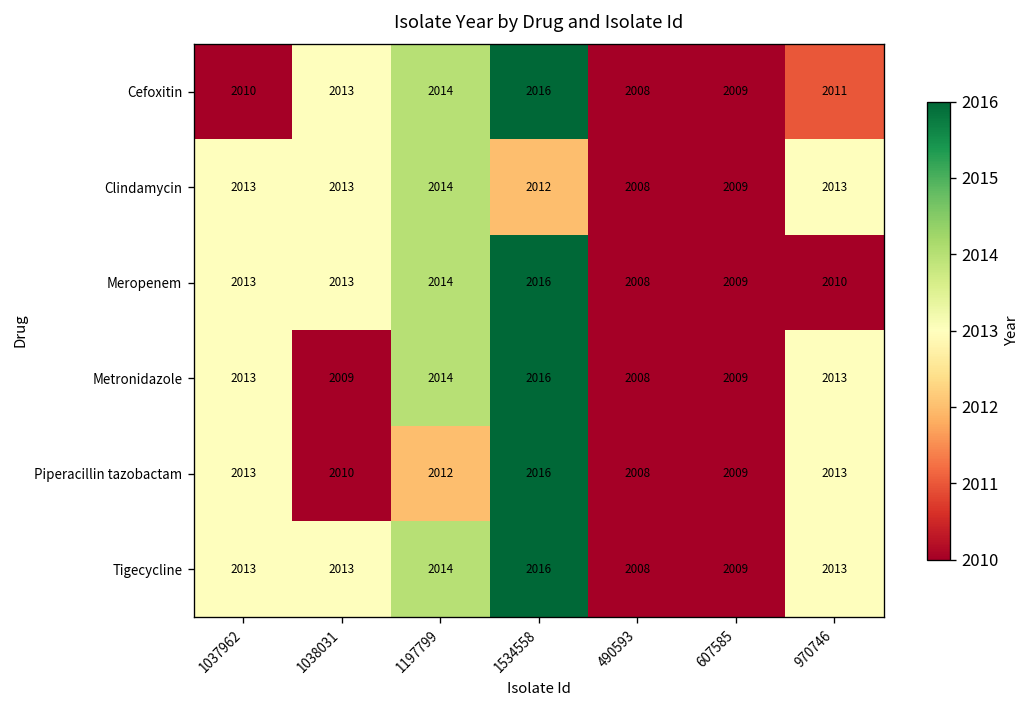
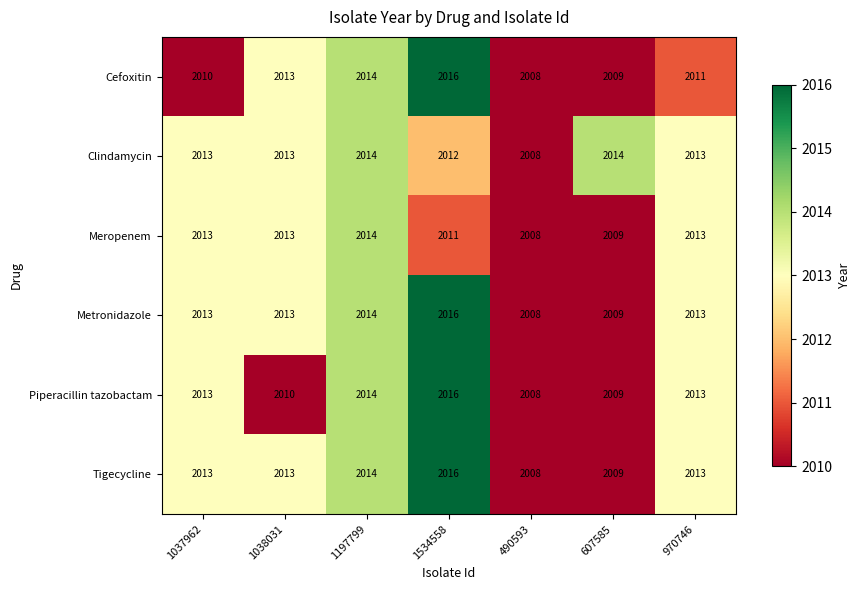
  {
    "Cefoxitin": {
      "1037962": 2010,
      "1038031": 2013,
      "1197799": 2014,
      "1534558": 2016,
      "490593": 2008,
      "607585": 2009,
      "970746": 2011
    },
    "Clindamycin": {
      "1037962": 2013,
      "1038031": 2013,
      "1197799": 2014,
      "1534558": 2012,
      "490593": 2008,
-     "607585": 2009,
+     "607585": 2014,
      "970746": 2013
    },
    "Meropenem": {
      "1037962": 2013,
      "1038031": 2013,
      "1197799": 2014,
-     "1534558": 2016,
+     "1534558": 2011,
      "490593": 2008,
      "607585": 2009,
-     "970746": 2010
+     "970746": 2013
    },
    "Metronidazole": {
      "1037962": 2013,
-     "1038031": 2009,
+     "1038031": 2013,
      "1197799": 2014,
      "1534558": 2016,
      "490593": 2008,
      "607585": 2009,
      "970746": 2013
    },
    "Piperacillin tazobactam": {
      "1037962": 2013,
      "1038031": 2010,
-     "1197799": 2012,
+     "1197799": 2014,
      "1534558": 2016,
      "490593": 2008,
      "607585": 2009,
      "970746": 2013
    },
    "Tigecycline": {
      "1037962": 2013,
      "1038031": 2013,
      "1197799": 2014,
      "1534558": 2016,
      "490593": 2008,
      "607585": 2009,
      "970746": 2013
    }
  }
